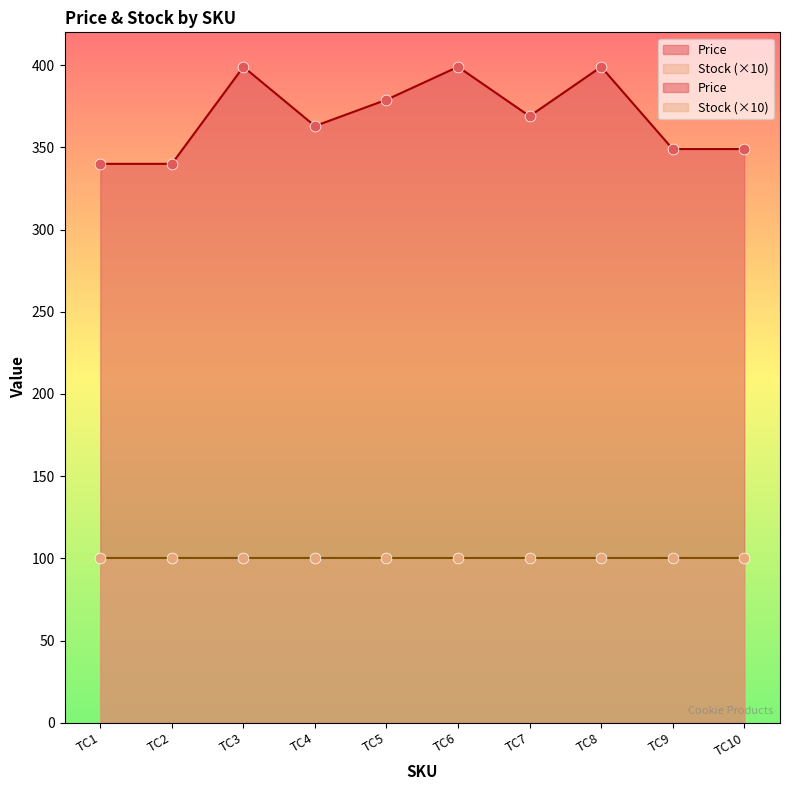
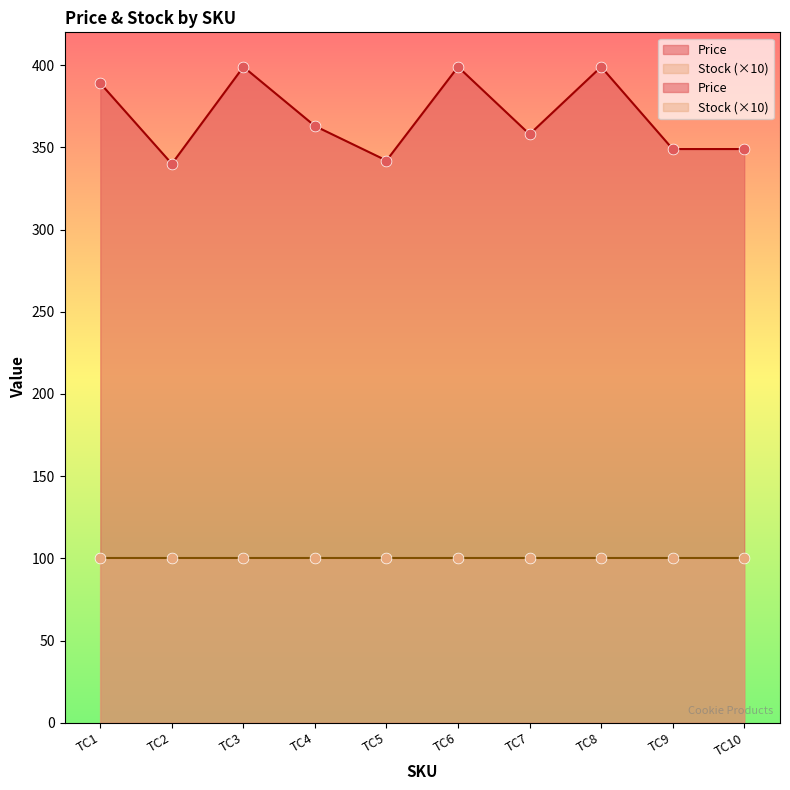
  {
    "Price": {
-     "TC1": 340,
+     "TC1": 389,
      "TC2": 340,
      "TC3": 399,
      "TC4": 363,
-     "TC5": 379,
+     "TC5": 342,
      "TC6": 399,
-     "TC7": 369,
+     "TC7": 358,
      "TC8": 399,
      "TC9": 349,
      "TC10": 349
    },
    "Stock (×10)": {
      "TC1": 100,
      "TC2": 100,
      "TC3": 100,
      "TC4": 100,
      "TC5": 100,
      "TC6": 100,
      "TC7": 100,
      "TC8": 100,
      "TC9": 100,
      "TC10": 100
    }
  }
